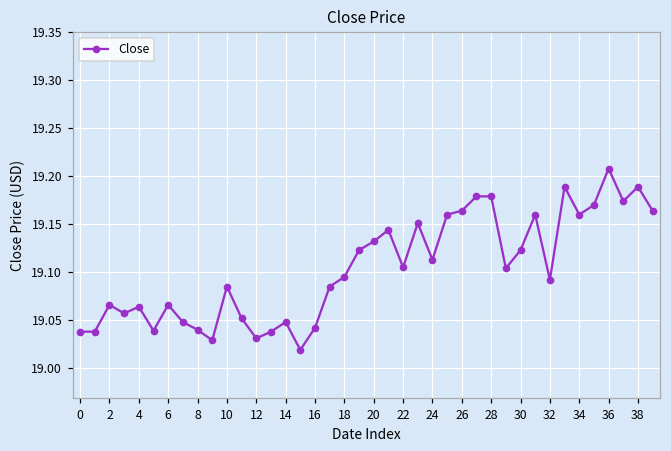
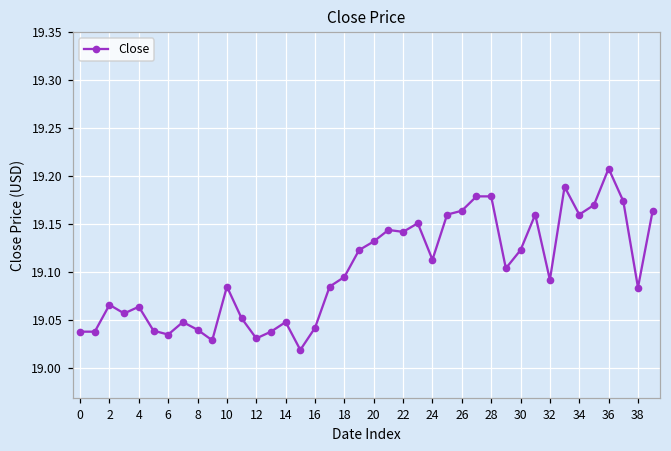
  {
    "0": 19.04,
    "2": 19.07,
    "4": 19.06,
-   "6": 19.07,
+   "6": 19.04,
    "8": 19.04,
    "10": 19.09,
    "12": 19.03,
    "14": 19.05,
    "16": 19.04,
    "18": 19.10,
    "20": 19.13,
-   "22": 19.11,
+   "22": 19.14,
    "24": 19.11,
    "26": 19.16,
    "28": 19.18,
    "30": 19.12,
    "32": 19.09,
    "34": 19.16,
    "36": 19.21,
-   "38": 19.19
+   "38": 19.08
  }
